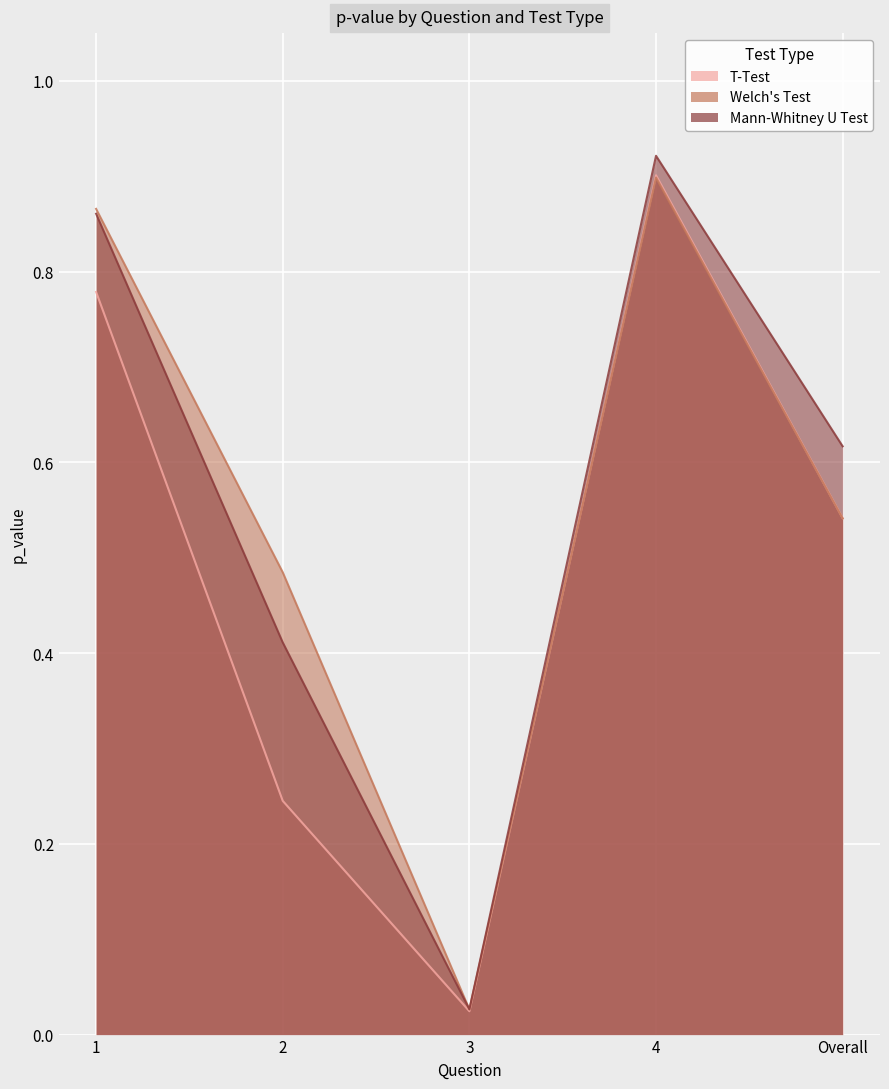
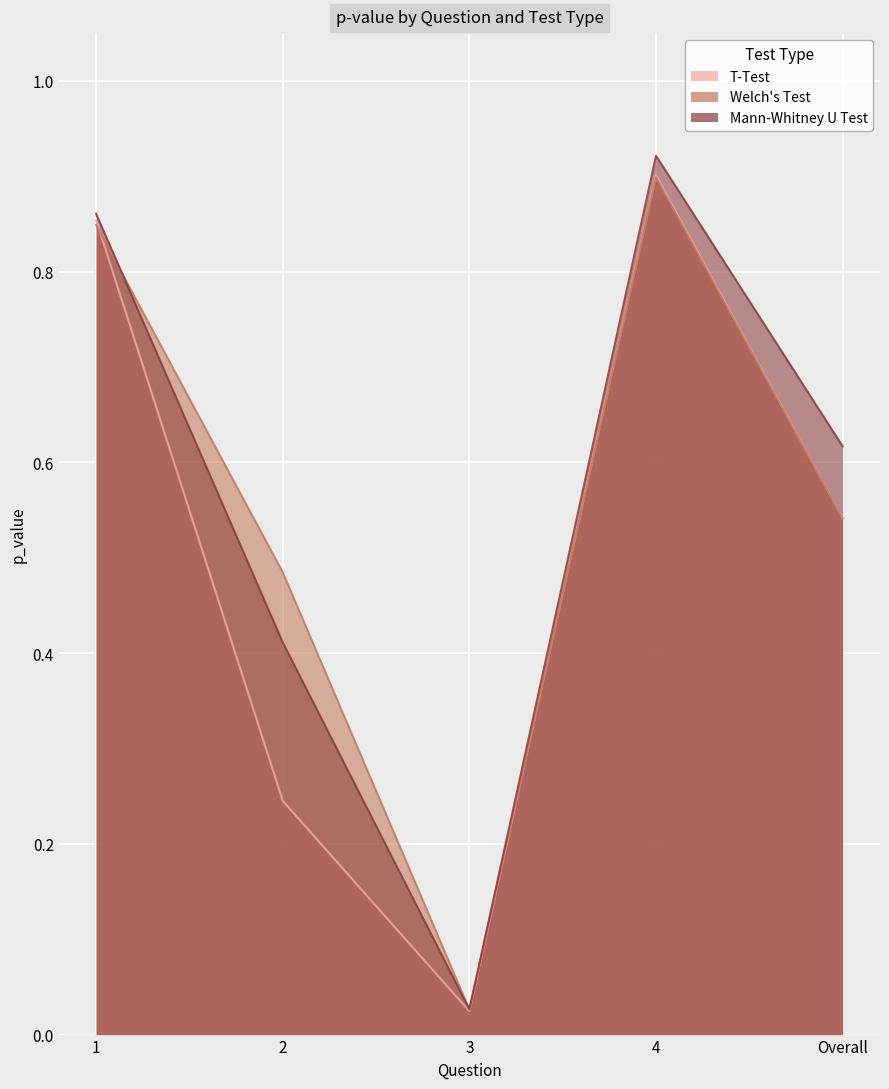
  {
    "T-Test": {
-     "1": 0.78,
+     "1": 0.85,
      "2": 0.25
    },
    "Welch's Test": {
-     "1": 0.87,
+     "1": 0.85,
      "2": 0.48
    },
    "Mann-Whitney U Test": {
      "1": 0.86,
      "2": 0.41,
      "4": 0.92,
      "Overall": 0.62
    }
  }
